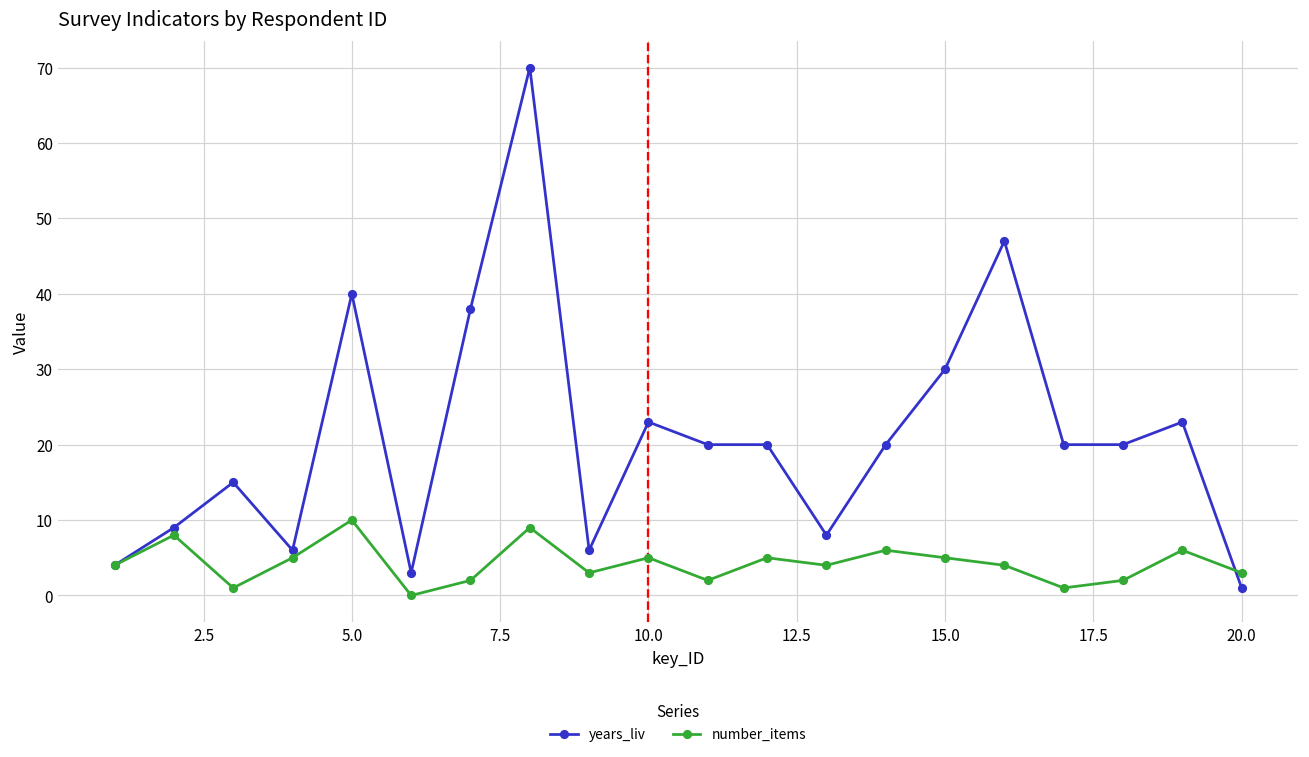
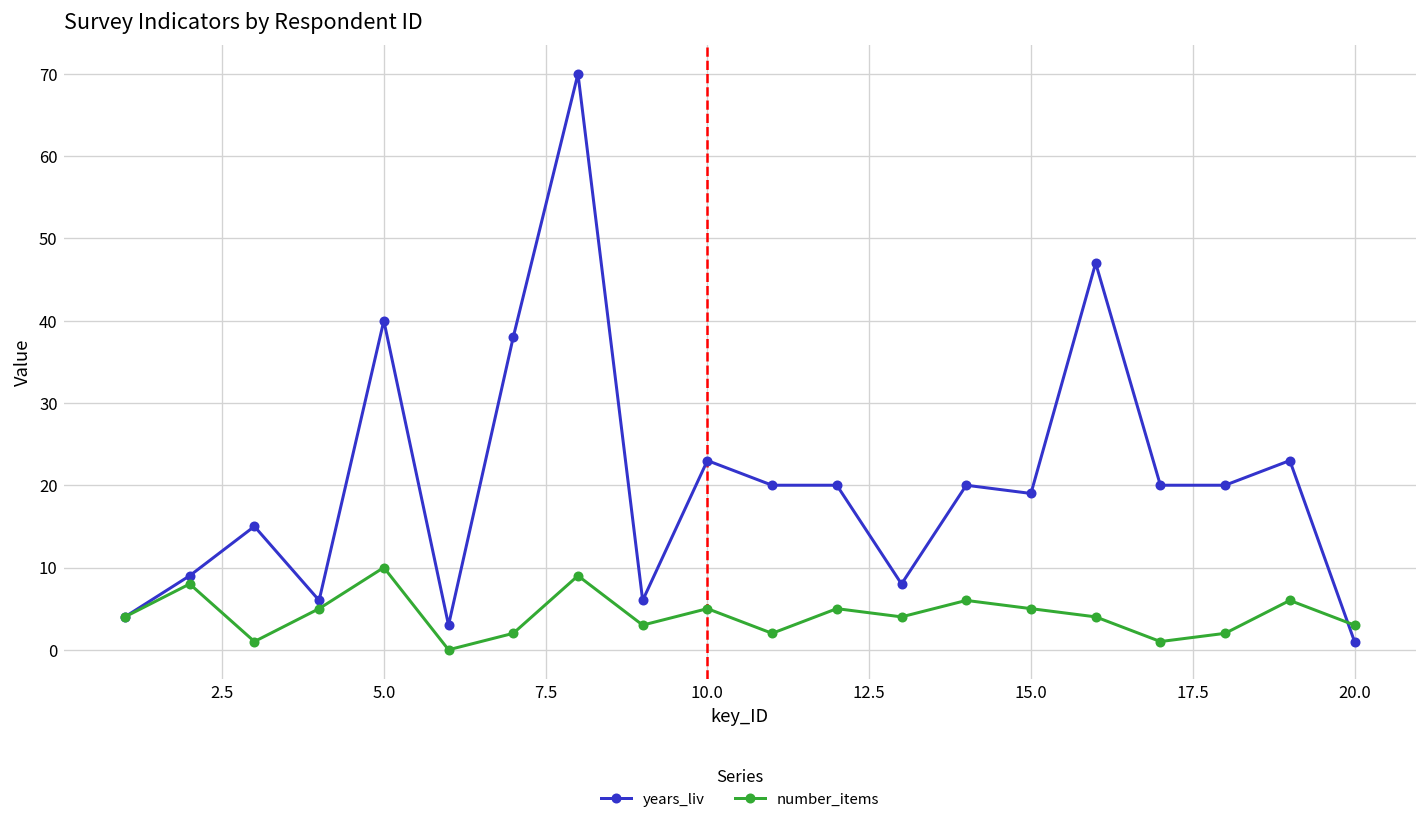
  {
    "years_liv": {
      "5.0": 40,
      "10.0": 23,
-     "15.0": 30,
+     "15.0": 19,
      "20.0": 1
    },
    "number_items": {
      "5.0": 10,
      "10.0": 5,
      "15.0": 5,
      "20.0": 3
    }
  }
